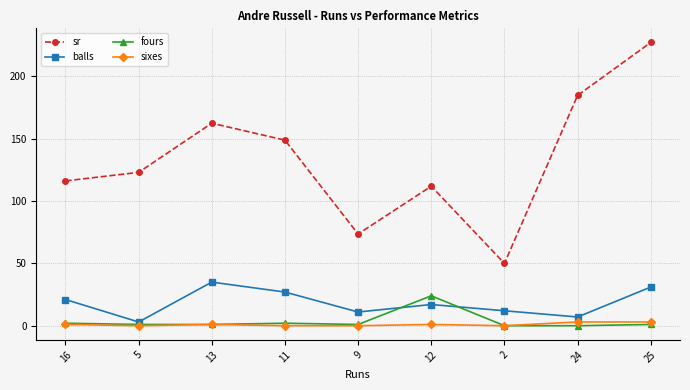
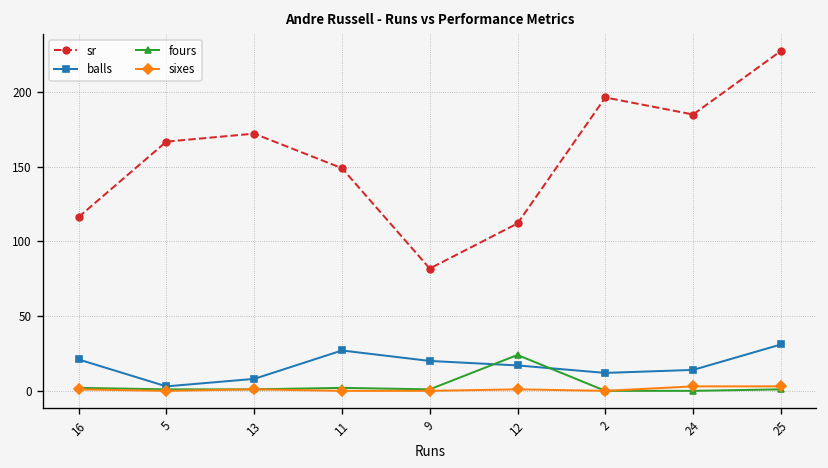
  {
    "sr": {
      "16": 116,
-     "5": 123,
-     "13": 163,
+     "5": 167,
+     "13": 172,
      "11": 149,
-     "9": 74,
+     "9": 82,
      "12": 112,
-     "2": 50,
+     "2": 196,
      "24": 185,
      "25": 227
    },
    "balls": {
      "16": 21,
-     "13": 35,
+     "13": 8,
      "11": 27,
-     "9": 11,
+     "9": 20,
      "12": 17,
      "2": 12,
-     "24": 7,
+     "24": 14,
      "25": 31
    },
    "fours": {
      "12": 24,
      "24": 0
    },
    "sixes": {
      "12": 1,
      "24": 3
    }
  }
